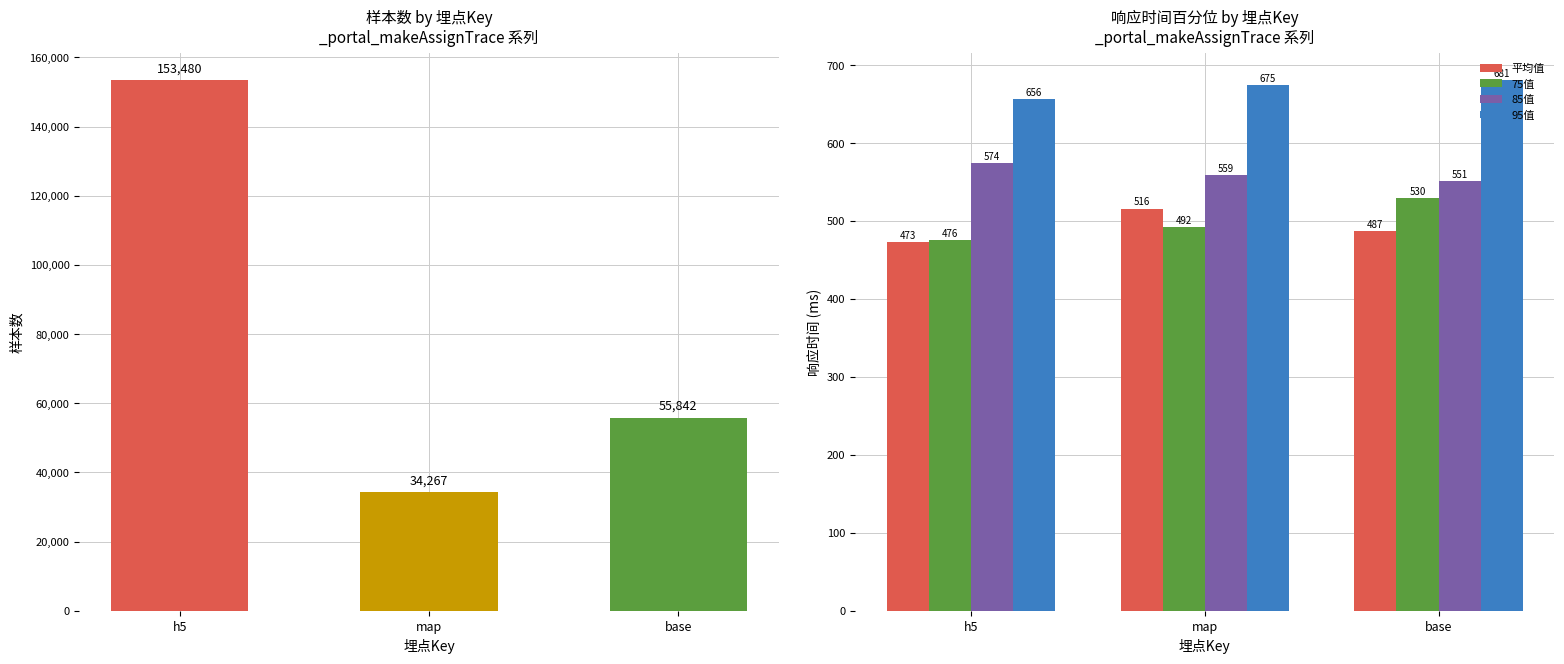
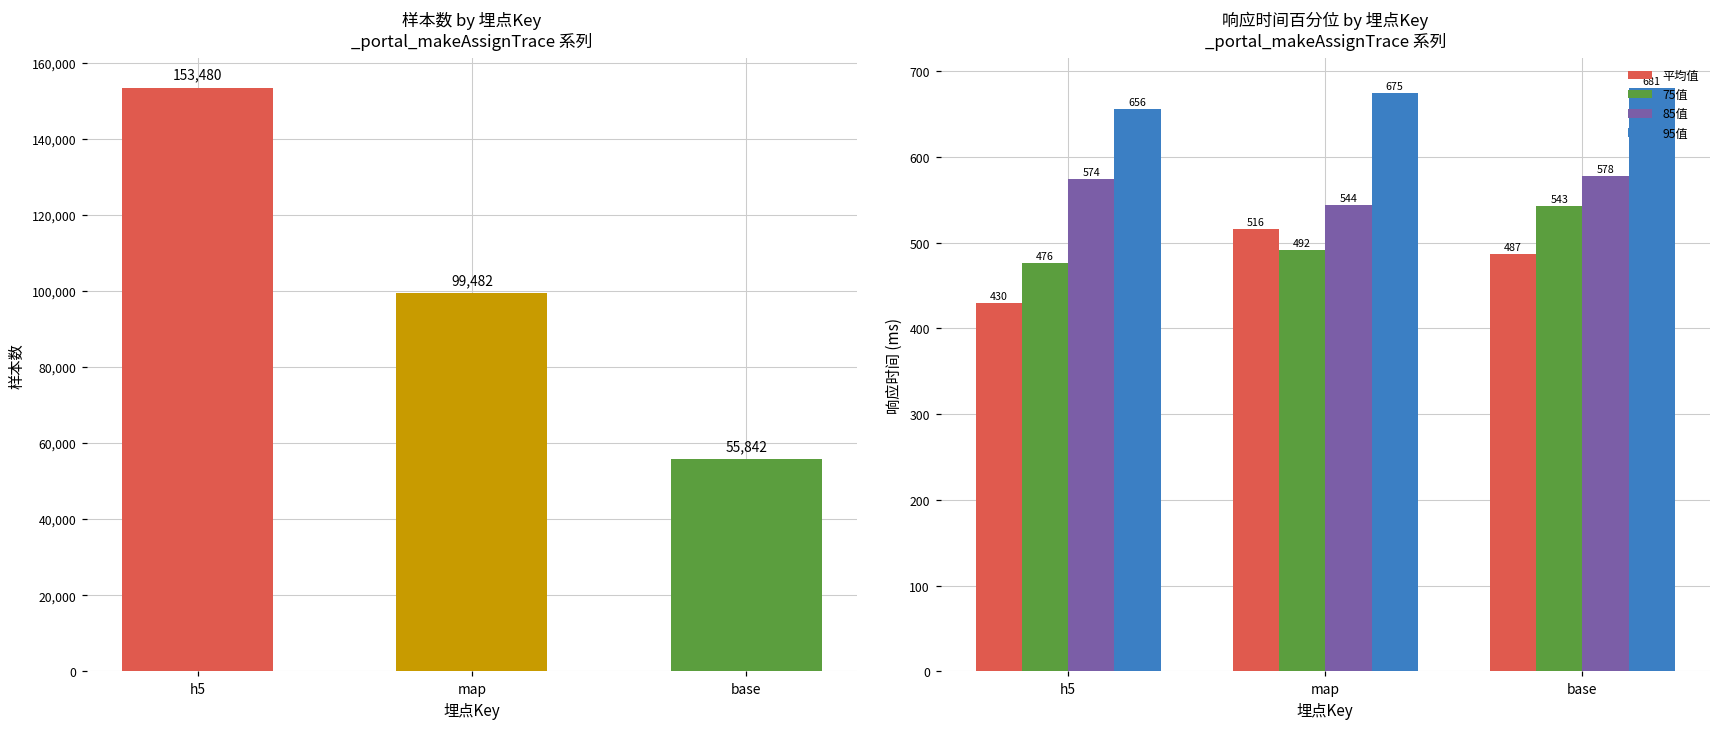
  {
    "样本数 by 埋点Key _portal_makeAssignTrace 系列": {
      "h5": "153,480",
-     "map": "34,267",
+     "map": "99,482",
      "base": "55,842"
    },
    "响应时间百分位 by 埋点Key _portal_makeAssignTrace 系列": {
      "平均值": {
-       "h5": "473",
+       "h5": "430",
        "map": "516",
        "base": "487"
      },
      "75值": {
        "h5": "476",
        "map": "492",
-       "base": "530"
+       "base": "543"
      },
      "85值": {
        "h5": "574",
-       "map": "559",
-       "base": "551"
+       "map": "544",
+       "base": "578"
      },
      "95值": {
        "h5": "656",
        "map": "675",
        "base": "681"
      }
    }
  }
